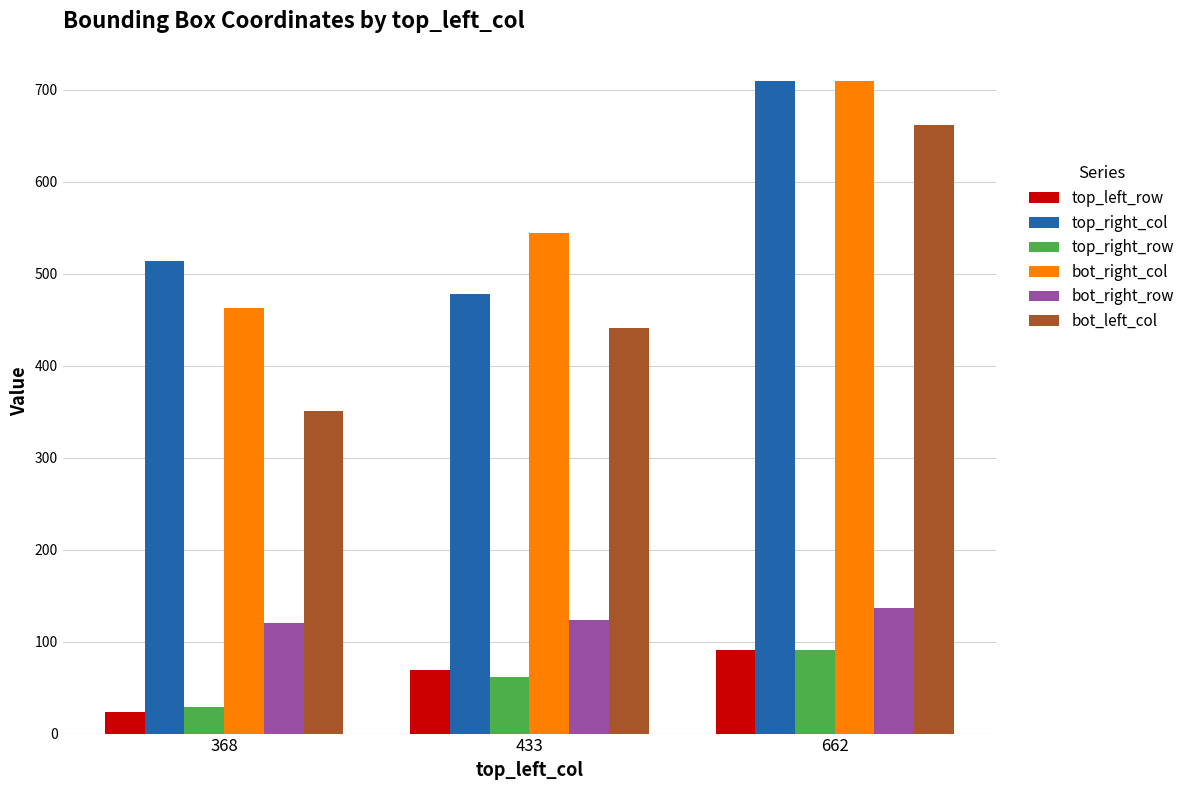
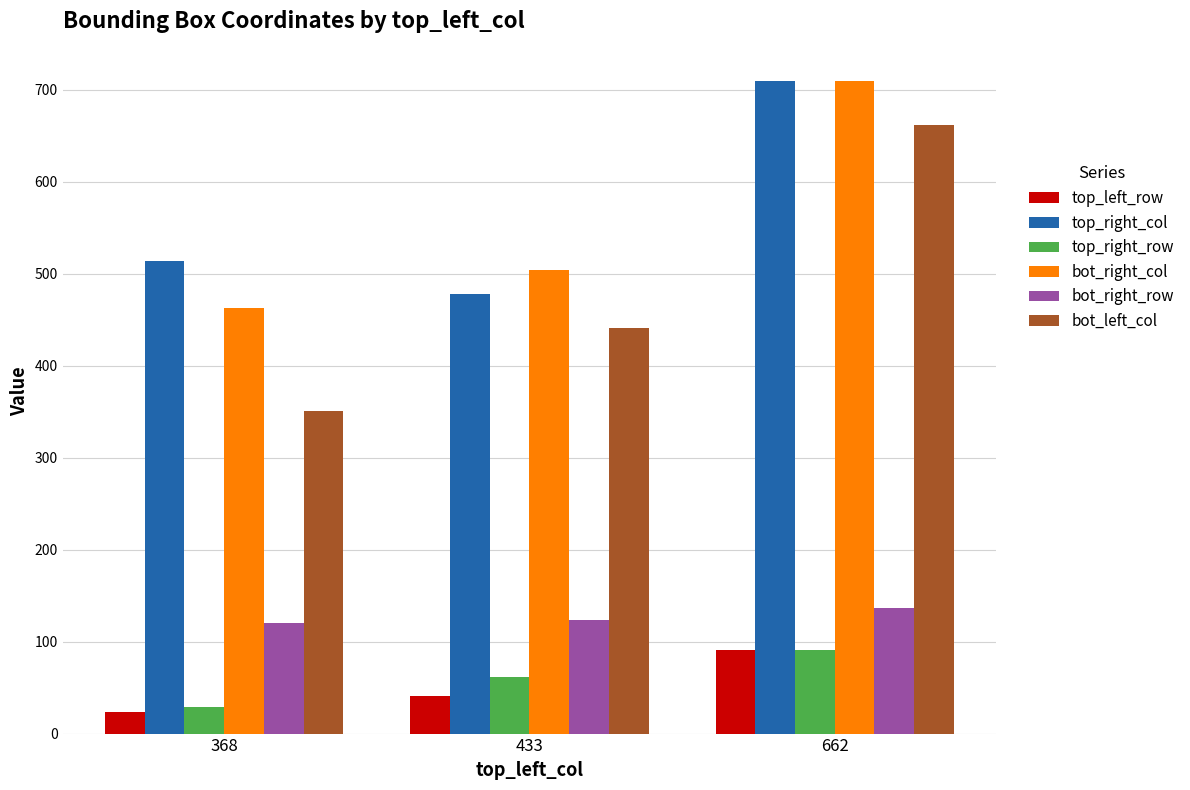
  {
    "top_left_row": {
      "368": 20,
-     "433": 70,
+     "433": 40,
      "662": 90
    },
    "top_right_col": {
      "368": 510,
      "433": 480,
      "662": 710
    },
    "top_right_row": {
      "368": 30,
      "433": 60,
      "662": 90
    },
    "bot_right_col": {
      "368": 460,
-     "433": 540,
+     "433": 500,
      "662": 710
    },
    "bot_right_row": {
      "368": 120,
      "433": 120,
      "662": 140
    },
    "bot_left_col": {
      "368": 350,
      "433": 440,
      "662": 660
    }
  }
